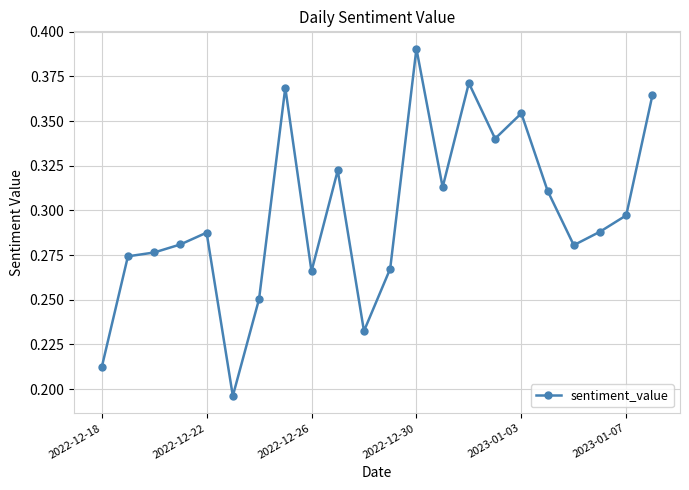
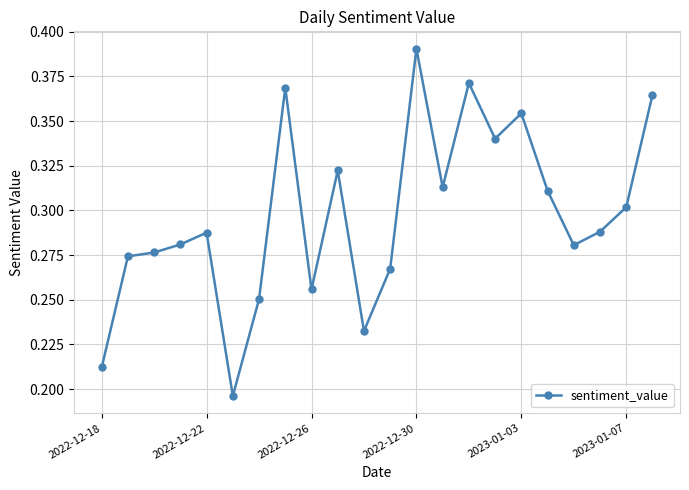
  {
    "2022-12-18": 0.212,
    "2022-12-22": 0.288,
-   "2022-12-26": 0.266,
+   "2022-12-26": 0.256,
    "2022-12-30": 0.391,
    "2023-01-03": 0.354,
-   "2023-01-07": 0.297
+   "2023-01-07": 0.302
  }
